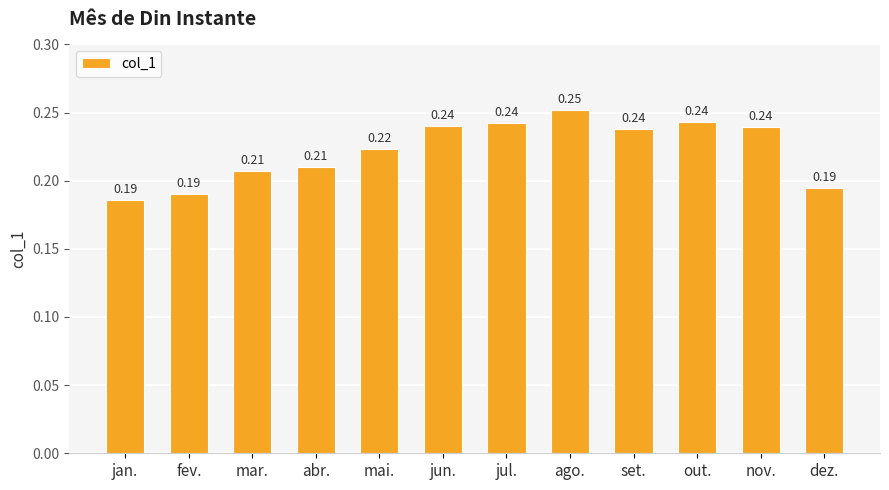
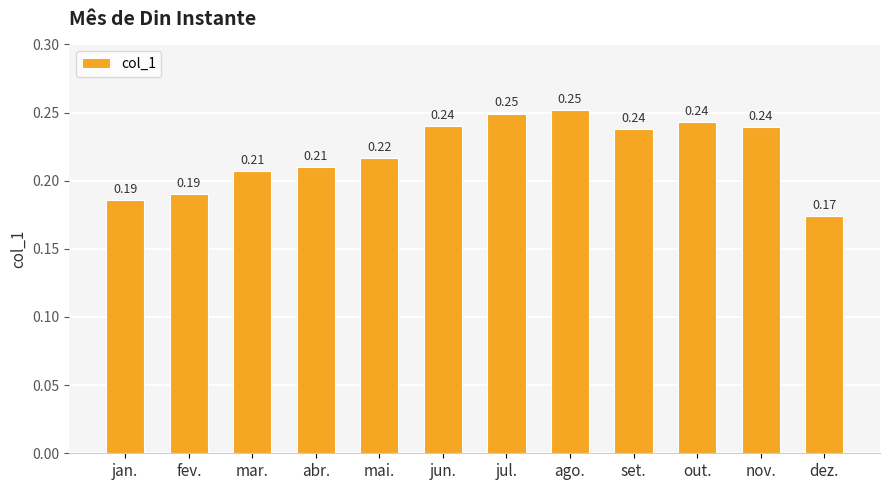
  {
    "jan.": 0.19,
    "fev.": 0.19,
    "mar.": 0.21,
    "abr.": 0.21,
-   "mai.": 0.223,
+   "mai.": 0.216,
    "jun.": 0.24,
-   "jul.": 0.24,
+   "jul.": 0.25,
    "ago.": 0.25,
    "set.": 0.24,
    "out.": 0.24,
    "nov.": 0.24,
-   "dez.": 0.19
+   "dez.": 0.17
  }
